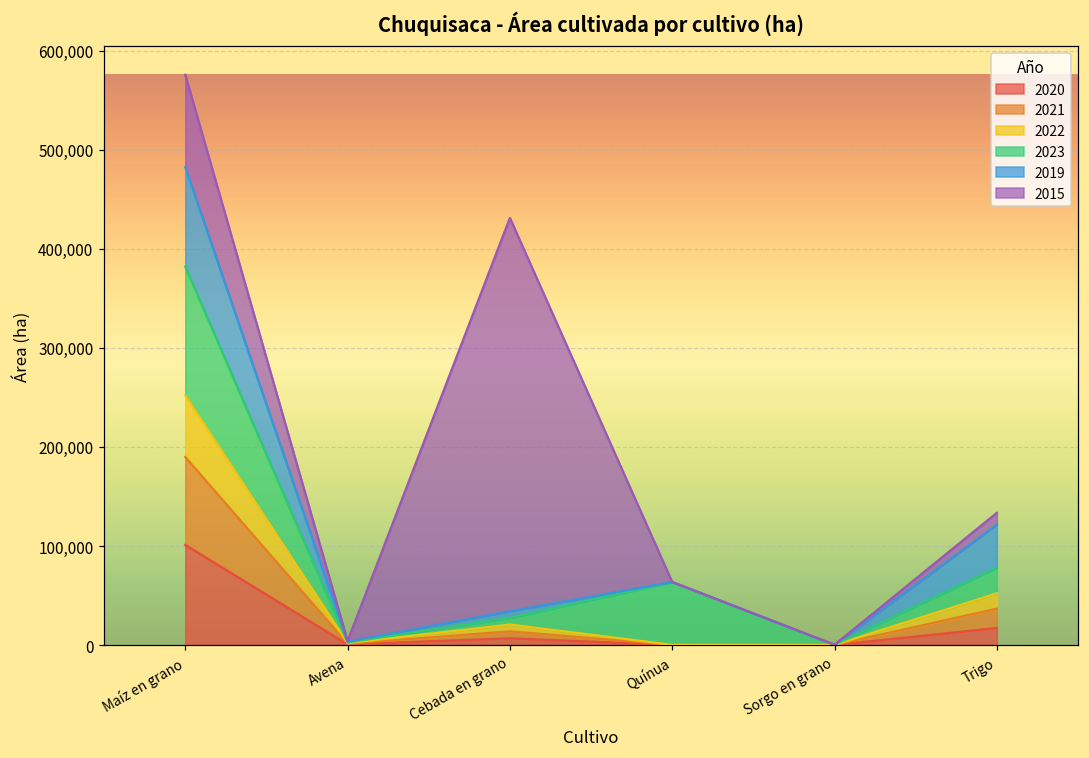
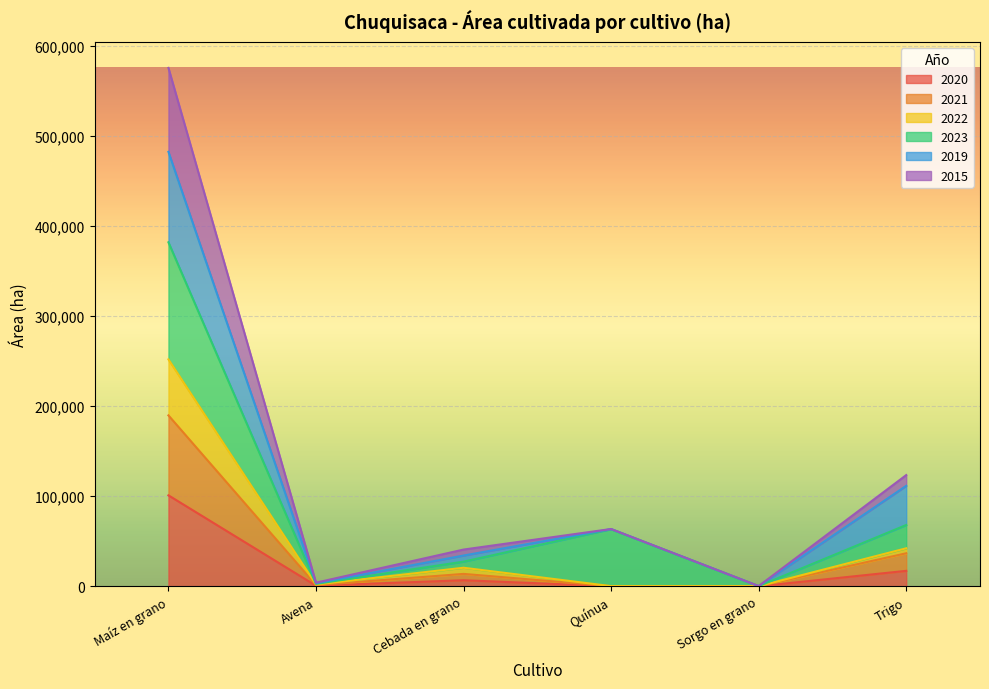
  {
    "2022": {
      "Maíz en grano": "60,000",
      "Cebada en grano": "10,000",
-     "Trigo": "20,000"
+     "Trigo": "10,000"
    },
    "2023": {
      "Maíz en grano": "130,000",
      "Cebada en grano": "10,000",
      "Trigo": "30,000"
    },
    "2019": {
      "Maíz en grano": "100,000",
      "Cebada en grano": "10,000",
      "Trigo": "40,000"
    },
    "2015": {
      "Maíz en grano": "90,000",
-     "Cebada en grano": "400,000",
+     "Cebada en grano": "10,000",
      "Trigo": "10,000"
    }
  }
